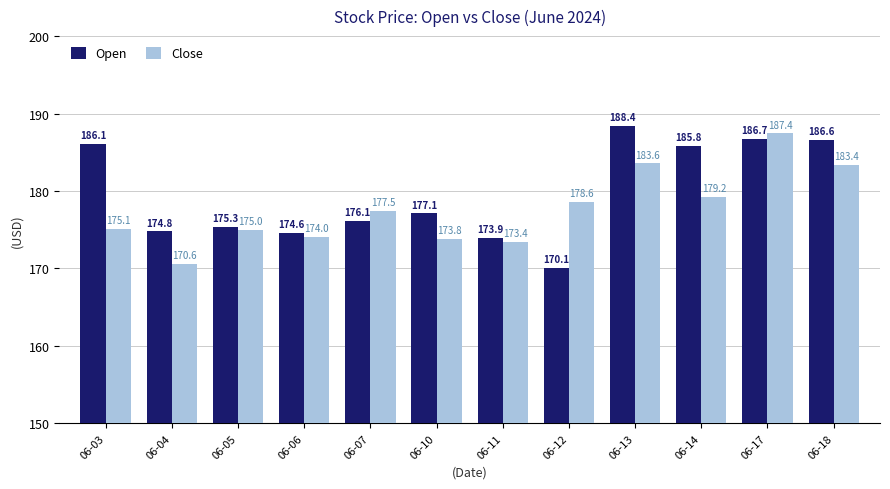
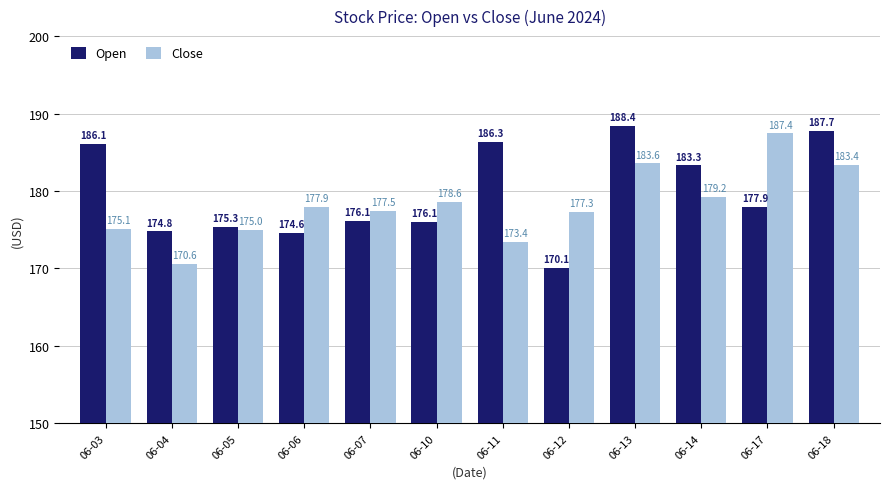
  {
    "Open": {
      "06-03": 186.1,
      "06-04": 174.8,
      "06-05": 175.3,
      "06-06": 174.6,
      "06-07": 176.1,
-     "06-10": 177.1,
-     "06-11": 173.9,
+     "06-10": 176.1,
+     "06-11": 186.3,
      "06-12": 170.1,
      "06-13": 188.4,
-     "06-14": 185.8,
-     "06-17": 186.7,
-     "06-18": 186.6
+     "06-14": 183.3,
+     "06-17": 177.9,
+     "06-18": 187.7
    },
    "Close": {
      "06-03": 175.1,
      "06-04": 170.6,
      "06-05": 175.0,
-     "06-06": 174.0,
+     "06-06": 177.9,
      "06-07": 177.5,
-     "06-10": 173.8,
+     "06-10": 178.6,
      "06-11": 173.4,
-     "06-12": 178.6,
+     "06-12": 177.3,
      "06-13": 183.6,
      "06-14": 179.2,
      "06-17": 187.4,
      "06-18": 183.4
    }
  }
